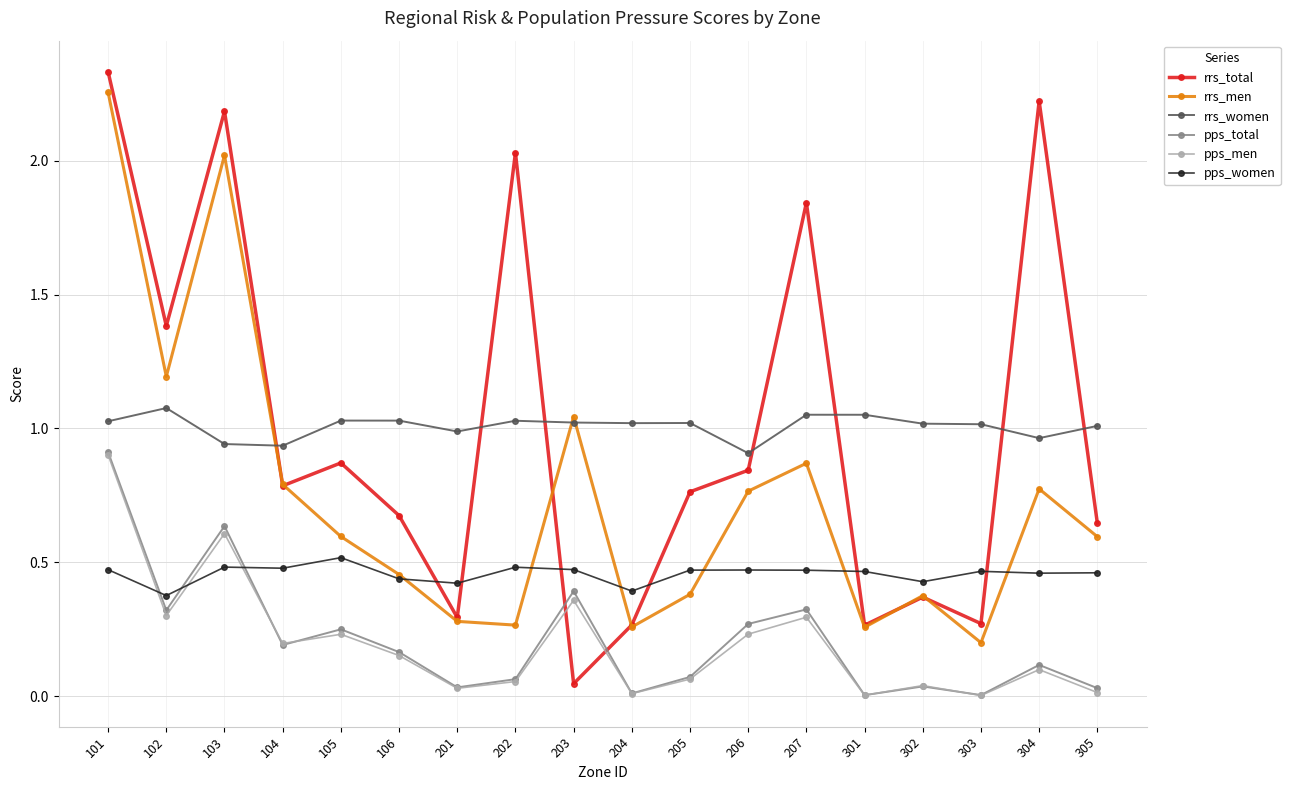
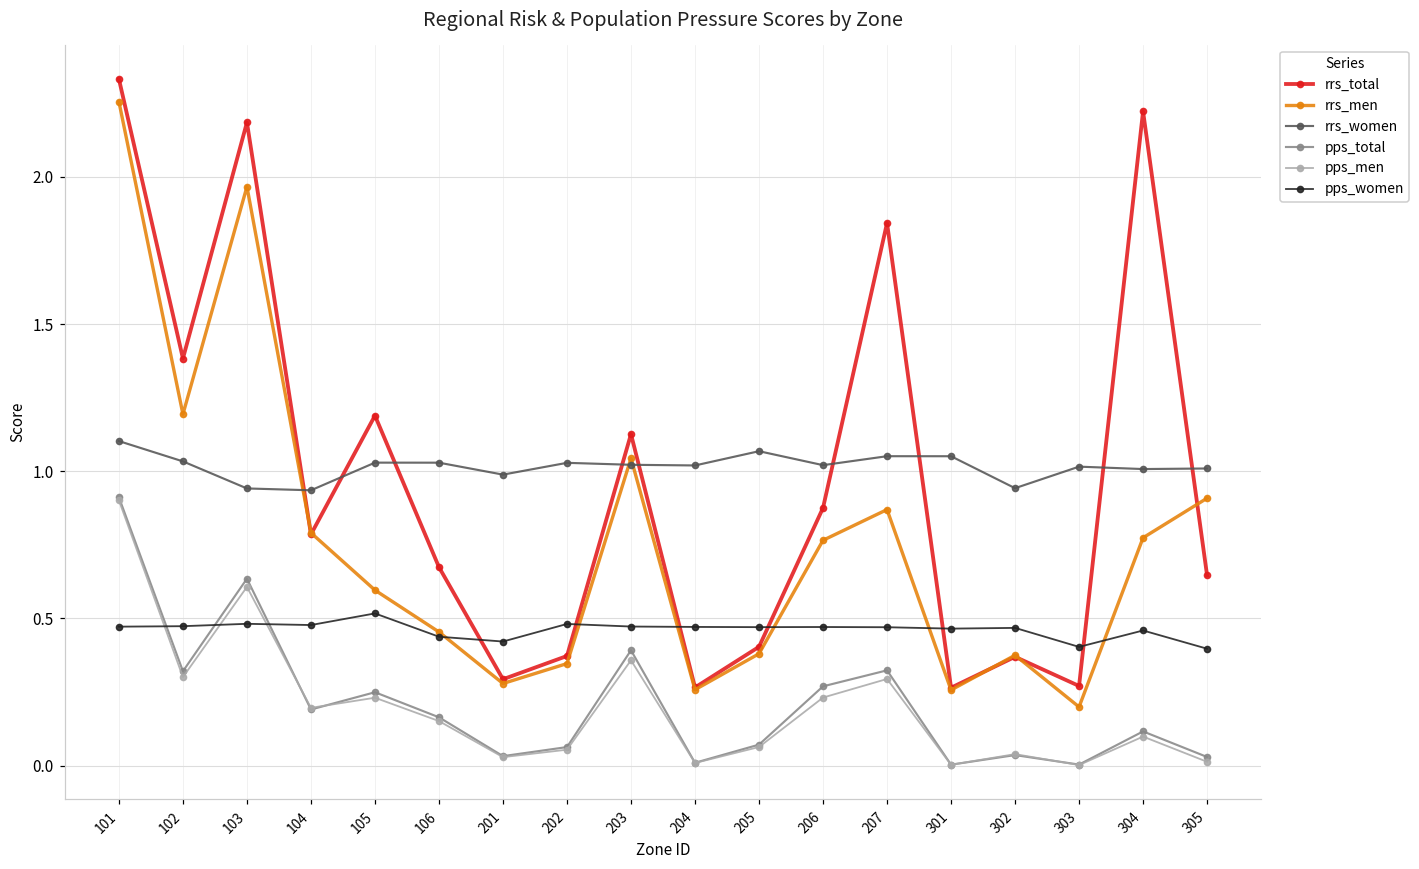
  {
    "rrs_total": {
      "101": 2.33,
      "102": 1.38,
      "103": 2.19,
-     "105": 0.87,
+     "105": 1.19,
      "106": 0.67,
      "201": 0.29,
-     "202": 2.03,
-     "203": 0.05,
-     "205": 0.76,
-     "206": 0.84,
+     "202": 0.37,
+     "203": 1.13,
+     "205": 0.40,
+     "206": 0.88,
      "207": 1.84,
      "303": 0.27,
      "304": 2.22,
      "305": 0.65
    },
    "rrs_men": {
      "101": 2.26,
      "102": 1.19,
-     "103": 2.02,
+     "103": 1.97,
      "105": 0.60,
      "106": 0.45,
      "201": 0.28,
-     "202": 0.27,
+     "202": 0.35,
      "203": 1.04,
      "205": 0.38,
      "206": 0.77,
      "207": 0.87,
      "303": 0.20,
      "304": 0.77,
-     "305": 0.60
+     "305": 0.91
    },
    "rrs_women": {
-     "101": 1.03,
-     "102": 1.08,
+     "101": 1.10,
+     "102": 1.03,
      "103": 0.94,
      "104": 0.94,
      "105": 1.03,
      "106": 1.03,
      "201": 0.99,
      "202": 1.03,
      "203": 1.02,
      "204": 1.02,
-     "205": 1.02,
-     "206": 0.91,
+     "205": 1.07,
+     "206": 1.02,
      "207": 1.05,
      "301": 1.05,
-     "302": 1.02,
+     "302": 0.94,
      "303": 1.02,
-     "304": 0.96,
+     "304": 1.01,
      "305": 1.01
    },
    "pps_women": {
      "101": 0.47,
-     "102": 0.38,
+     "102": 0.47,
      "103": 0.48,
      "104": 0.48,
      "105": 0.52,
      "106": 0.44,
      "201": 0.42,
      "202": 0.48,
      "203": 0.47,
-     "204": 0.39,
+     "204": 0.47,
      "205": 0.47,
      "206": 0.47,
      "207": 0.47,
      "301": 0.47,
-     "302": 0.43,
-     "303": 0.47,
+     "302": 0.47,
+     "303": 0.40,
      "304": 0.46,
-     "305": 0.46
+     "305": 0.40
    }
  }
